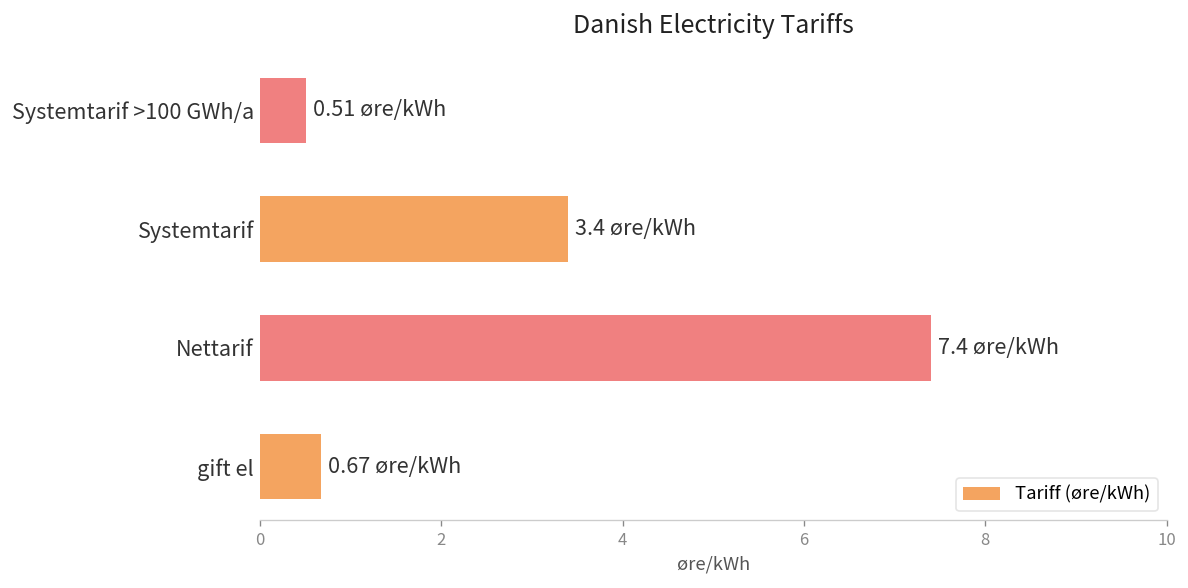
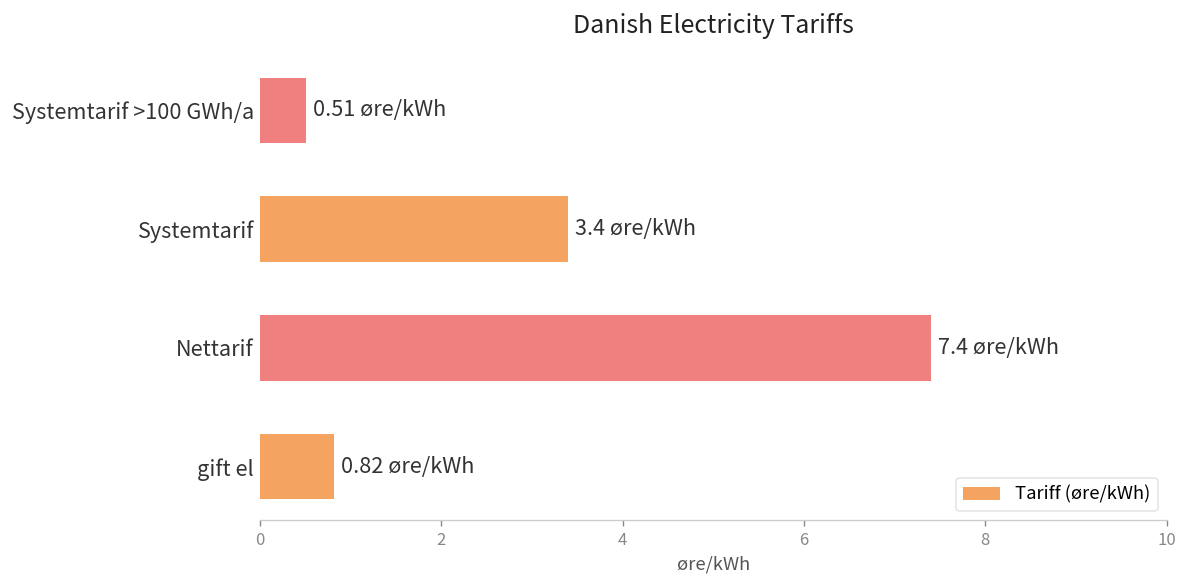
  {
    "Systemtarif >100 GWh/a": 0.51,
    "Systemtarif": 3.4,
    "Nettarif": 7.4,
-   "gift el": 0.67
+   "gift el": 0.82
  }
